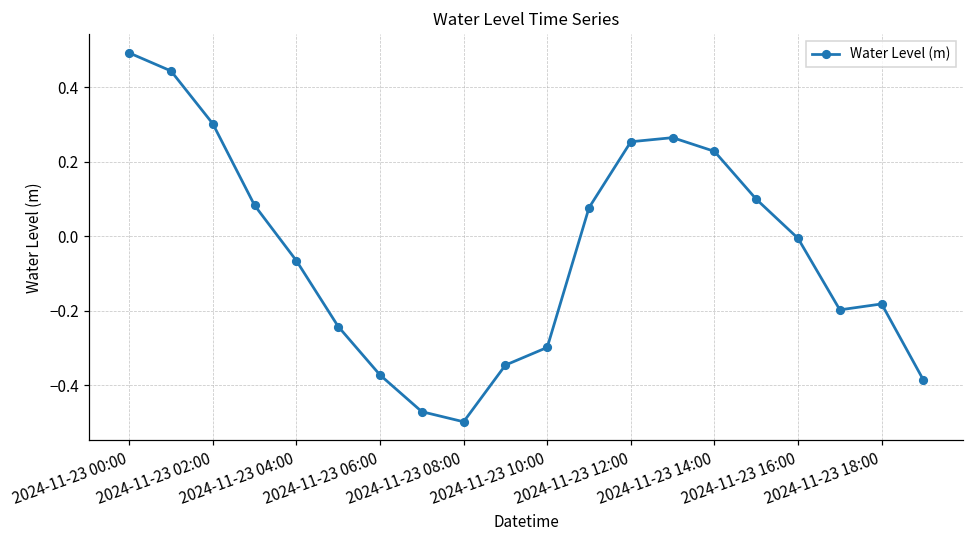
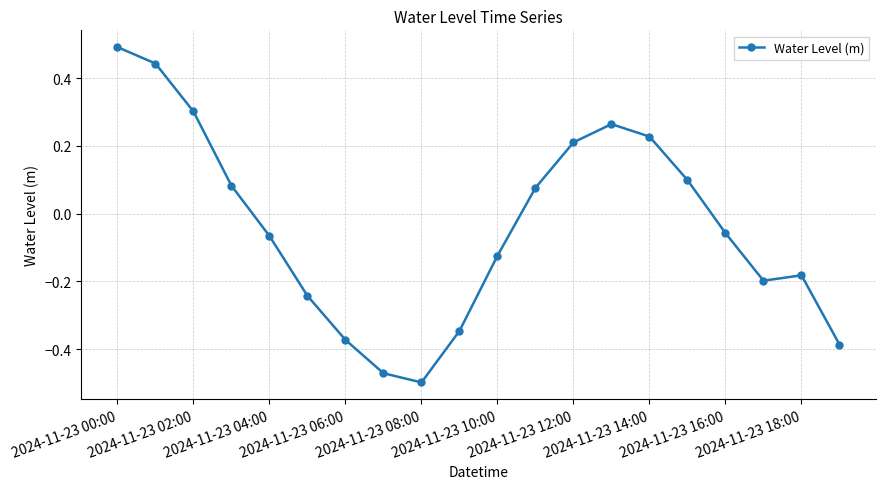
  {
    "2024-11-23 00:00": 0.49,
    "2024-11-23 02:00": 0.30,
    "2024-11-23 04:00": -0.07,
    "2024-11-23 06:00": -0.37,
    "2024-11-23 08:00": -0.50,
-   "2024-11-23 10:00": -0.30,
-   "2024-11-23 12:00": 0.25,
+   "2024-11-23 10:00": -0.12,
+   "2024-11-23 12:00": 0.21,
    "2024-11-23 14:00": 0.23,
-   "2024-11-23 16:00": -0.01,
+   "2024-11-23 16:00": -0.06,
    "2024-11-23 18:00": -0.18
  }
